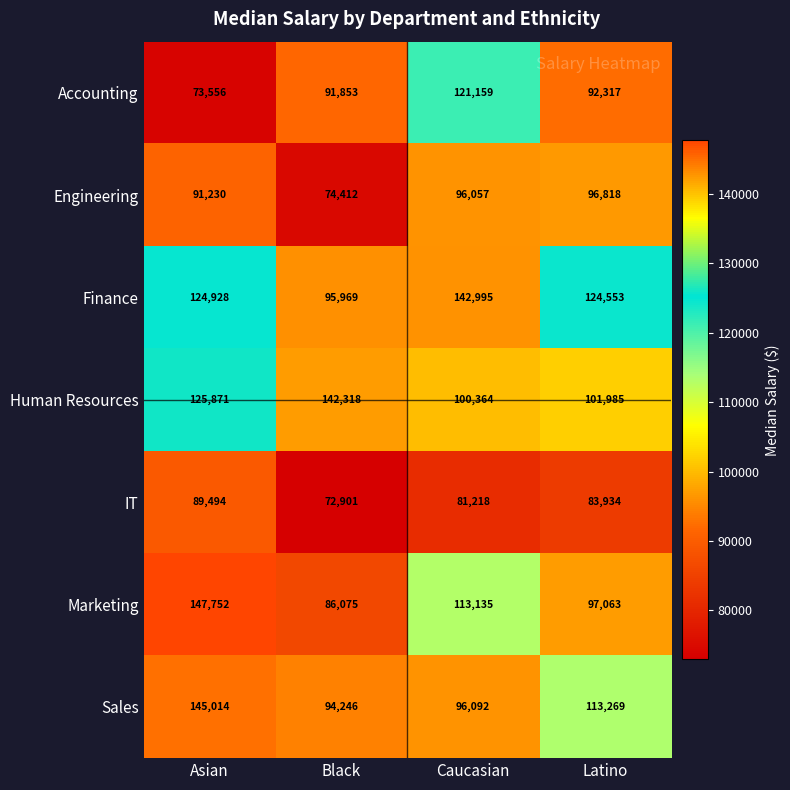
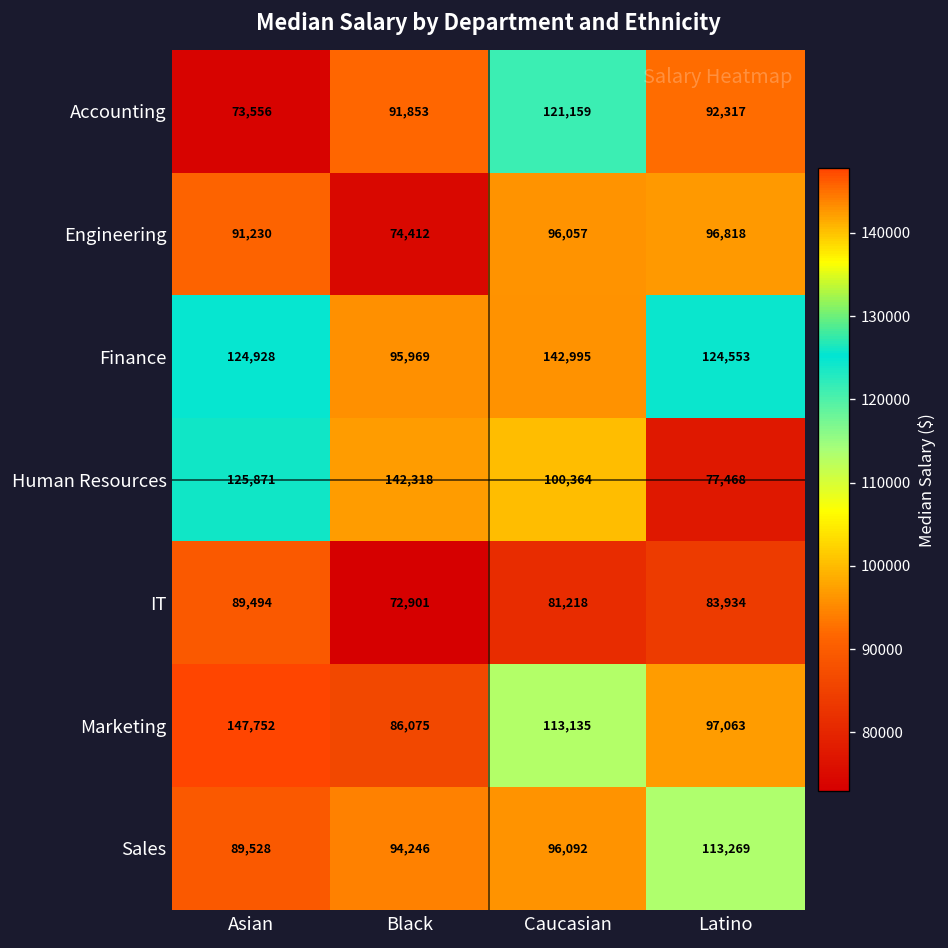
  {
    "Accounting": {
      "Asian": "73,556",
      "Black": "91,853",
      "Caucasian": "121,159"
    },
    "Engineering": {
      "Asian": "91,230",
      "Black": "74,412",
      "Caucasian": "96,057",
      "Latino": "96,818"
    },
    "Finance": {
      "Asian": "124,928",
      "Black": "95,969",
      "Caucasian": "142,995",
      "Latino": "124,553"
    },
    "Human Resources": {
      "Asian": "125,871",
      "Black": "142,318",
      "Caucasian": "100,364",
-     "Latino": "101,985"
+     "Latino": "77,468"
    },
    "IT": {
      "Asian": "89,494",
      "Black": "72,901",
      "Caucasian": "81,218",
      "Latino": "83,934"
    },
    "Marketing": {
      "Asian": "147,752",
      "Black": "86,075",
      "Caucasian": "113,135",
      "Latino": "97,063"
    },
    "Sales": {
-     "Asian": "145,014",
+     "Asian": "89,528",
      "Black": "94,246",
      "Caucasian": "96,092",
      "Latino": "113,269"
    }
  }
